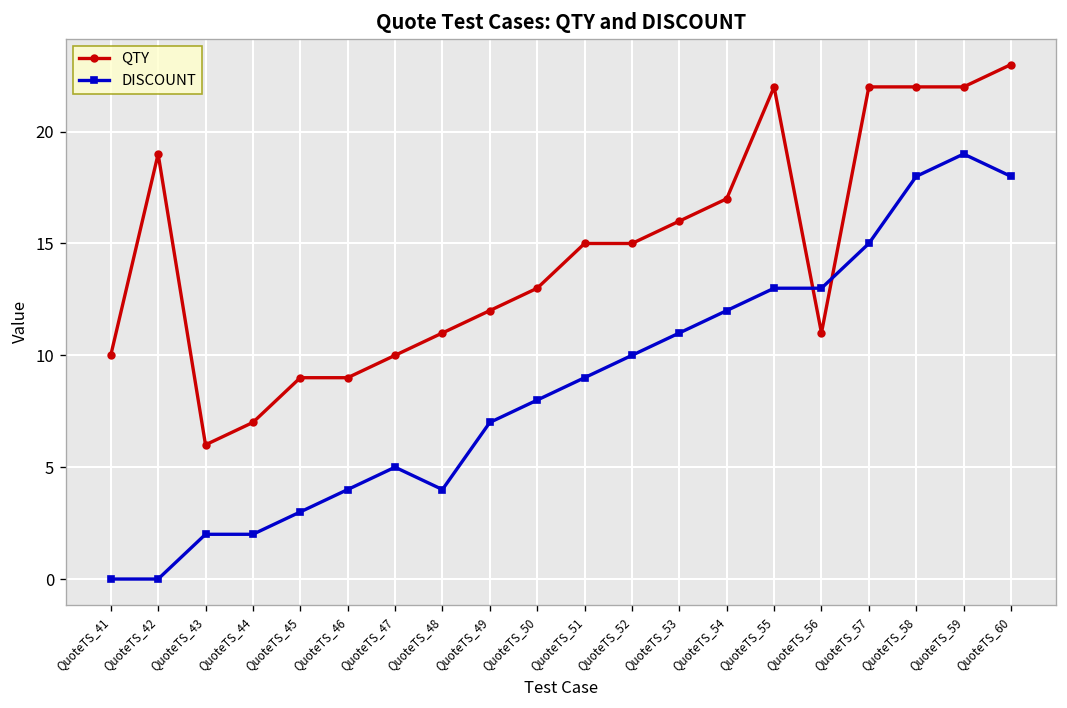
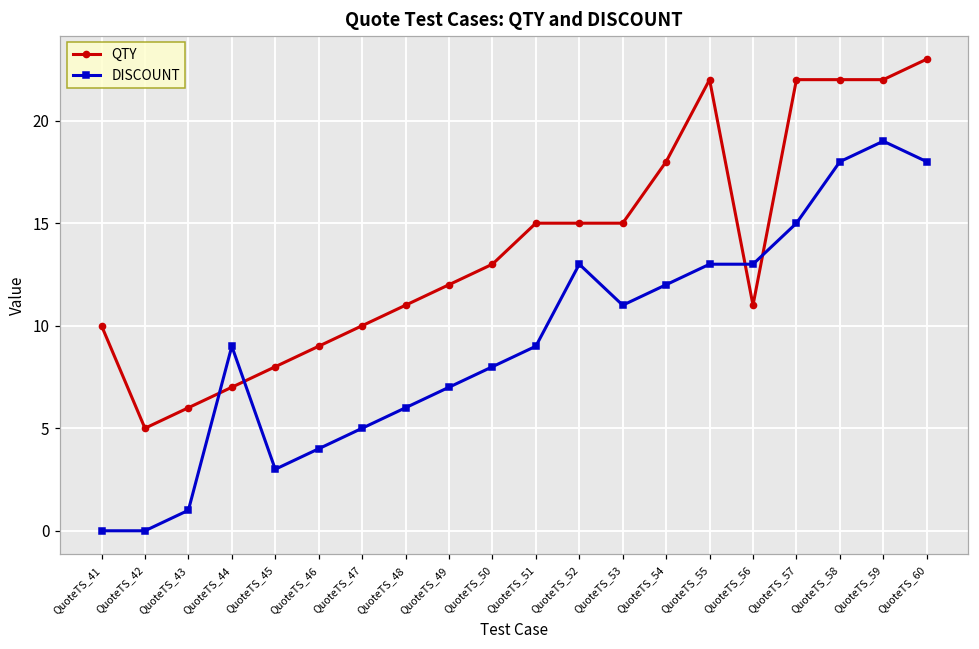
  {
    "QTY": {
      "QuoteTS_41": 10,
-     "QuoteTS_42": 19,
+     "QuoteTS_42": 5,
      "QuoteTS_43": 6,
      "QuoteTS_44": 7,
-     "QuoteTS_45": 9,
+     "QuoteTS_45": 8,
      "QuoteTS_46": 9,
      "QuoteTS_47": 10,
      "QuoteTS_48": 11,
      "QuoteTS_49": 12,
      "QuoteTS_50": 13,
      "QuoteTS_51": 15,
      "QuoteTS_52": 15,
-     "QuoteTS_53": 16,
-     "QuoteTS_54": 17,
+     "QuoteTS_53": 15,
+     "QuoteTS_54": 18,
      "QuoteTS_55": 22,
      "QuoteTS_56": 11,
      "QuoteTS_57": 22,
      "QuoteTS_58": 22,
      "QuoteTS_59": 22,
      "QuoteTS_60": 23
    },
    "DISCOUNT": {
      "QuoteTS_41": 0,
      "QuoteTS_42": 0,
-     "QuoteTS_43": 2,
-     "QuoteTS_44": 2,
+     "QuoteTS_43": 1,
+     "QuoteTS_44": 9,
      "QuoteTS_45": 3,
      "QuoteTS_46": 4,
      "QuoteTS_47": 5,
-     "QuoteTS_48": 4,
+     "QuoteTS_48": 6,
      "QuoteTS_49": 7,
      "QuoteTS_50": 8,
      "QuoteTS_51": 9,
-     "QuoteTS_52": 10,
+     "QuoteTS_52": 13,
      "QuoteTS_53": 11,
      "QuoteTS_54": 12,
      "QuoteTS_55": 13,
      "QuoteTS_56": 13,
      "QuoteTS_57": 15,
      "QuoteTS_58": 18,
      "QuoteTS_59": 19,
      "QuoteTS_60": 18
    }
  }
